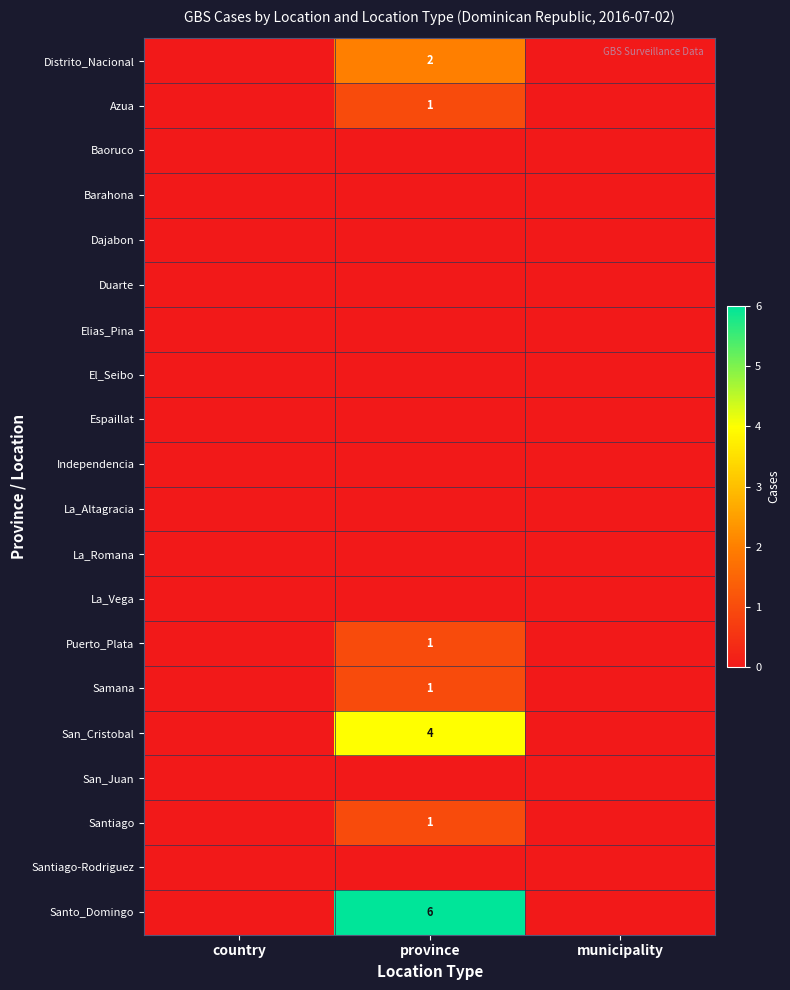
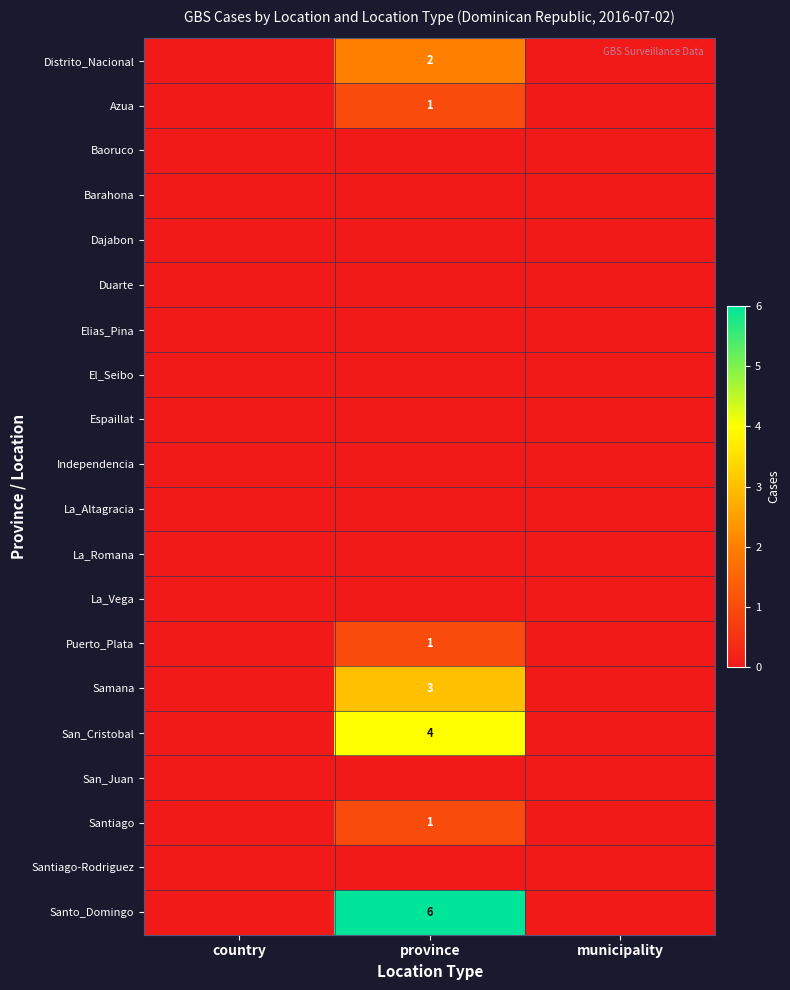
  {
    "Distrito_Nacional": {
      "province": 2
    },
    "Azua": {
      "province": 1
    },
    "Puerto_Plata": {
      "province": 1
    },
    "Samana": {
-     "province": 1
+     "province": 3
    },
    "San_Cristobal": {
      "province": 4
    },
    "Santiago": {
      "province": 1
    },
    "Santo_Domingo": {
      "province": 6
    }
  }
